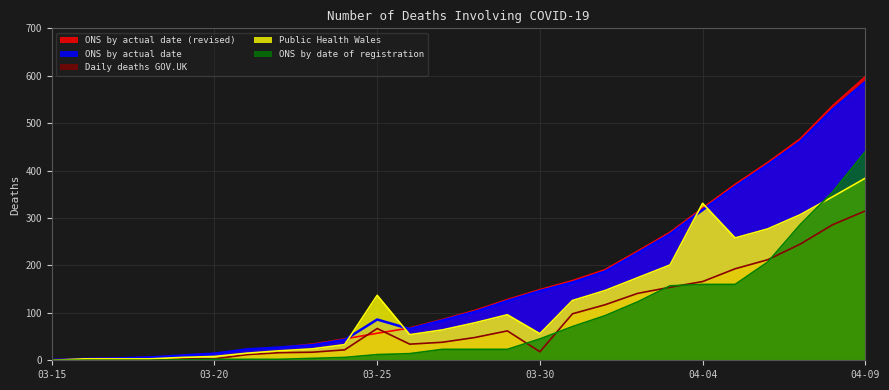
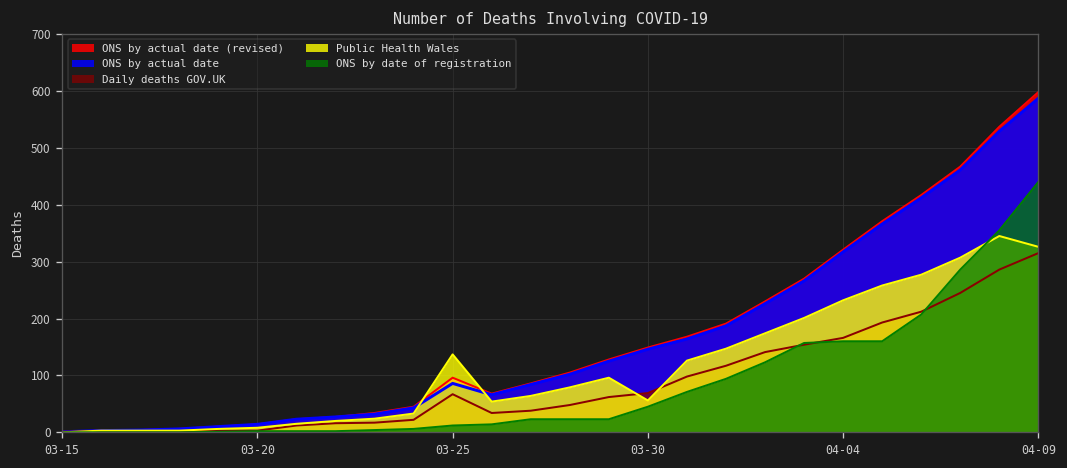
  {
    "ONS by actual date (revised)": {
-     "03-25": 60,
+     "03-25": 100,
      "04-09": 600
    },
    "ONS by actual date": {
      "03-25": 90,
      "04-09": 590
    },
    "Daily deaths GOV.UK": {
      "03-25": 70,
-     "03-30": 20,
+     "03-30": 70,
      "04-04": 170,
      "04-09": 320
    },
    "Public Health Wales": {
      "03-25": 140,
      "03-30": 60,
-     "04-04": 330,
-     "04-09": 380
+     "04-04": 230,
+     "04-09": 330
    },
    "ONS by date of registration": {
      "03-25": 10,
      "03-30": 50,
      "04-04": 160,
      "04-09": 440
    }
  }
